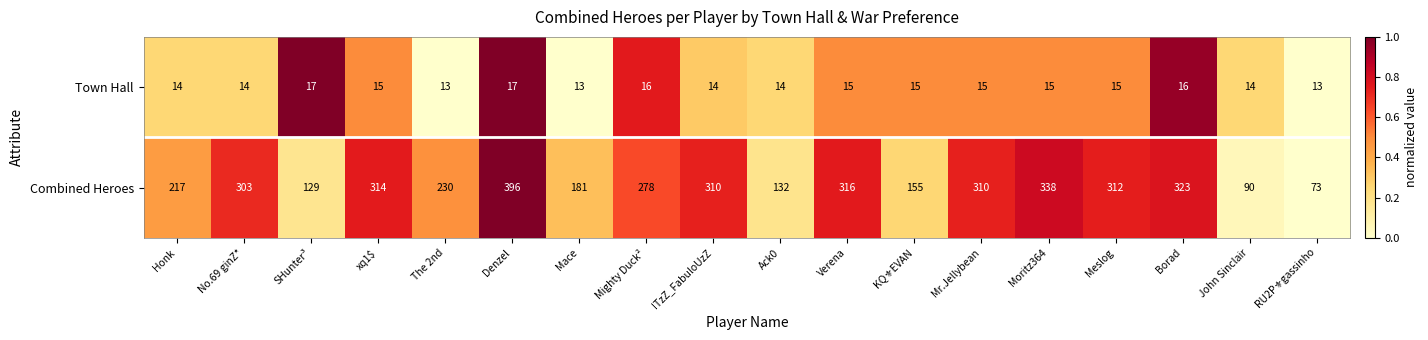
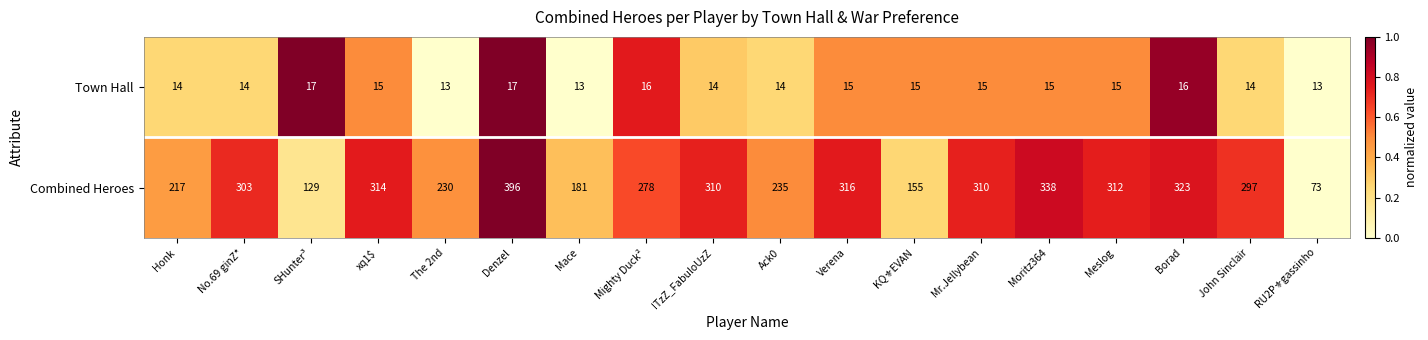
  {
    "Town Hall": {
      "Honk": 14,
      "No.69 ginZ*": 14,
      "SHunter³": 17,
      "xq1$": 15,
      "The 2nd": 13,
      "Denzel": 17,
      "Mace": 13,
      "Mighty Duck²": 16,
      "ITzZ_FabuloUzZ": 14,
      "Ack0": 14,
      "Verena": 15,
      "KQ⚜️EVAN": 15,
      "Mr.Jellybean": 15,
      "Moritz364": 15,
      "Meslog": 15,
      "Borad": 16,
      "John Sinclair": 14,
      "RU2P⚜️gassinho": 13
    },
    "Combined Heroes": {
      "Honk": 217,
      "No.69 ginZ*": 303,
      "SHunter³": 129,
      "xq1$": 314,
      "The 2nd": 230,
      "Denzel": 396,
      "Mace": 181,
      "Mighty Duck²": 278,
      "ITzZ_FabuloUzZ": 310,
-     "Ack0": 132,
+     "Ack0": 235,
      "Verena": 316,
      "KQ⚜️EVAN": 155,
      "Mr.Jellybean": 310,
      "Moritz364": 338,
      "Meslog": 312,
      "Borad": 323,
-     "John Sinclair": 90,
+     "John Sinclair": 297,
      "RU2P⚜️gassinho": 73
    }
  }
